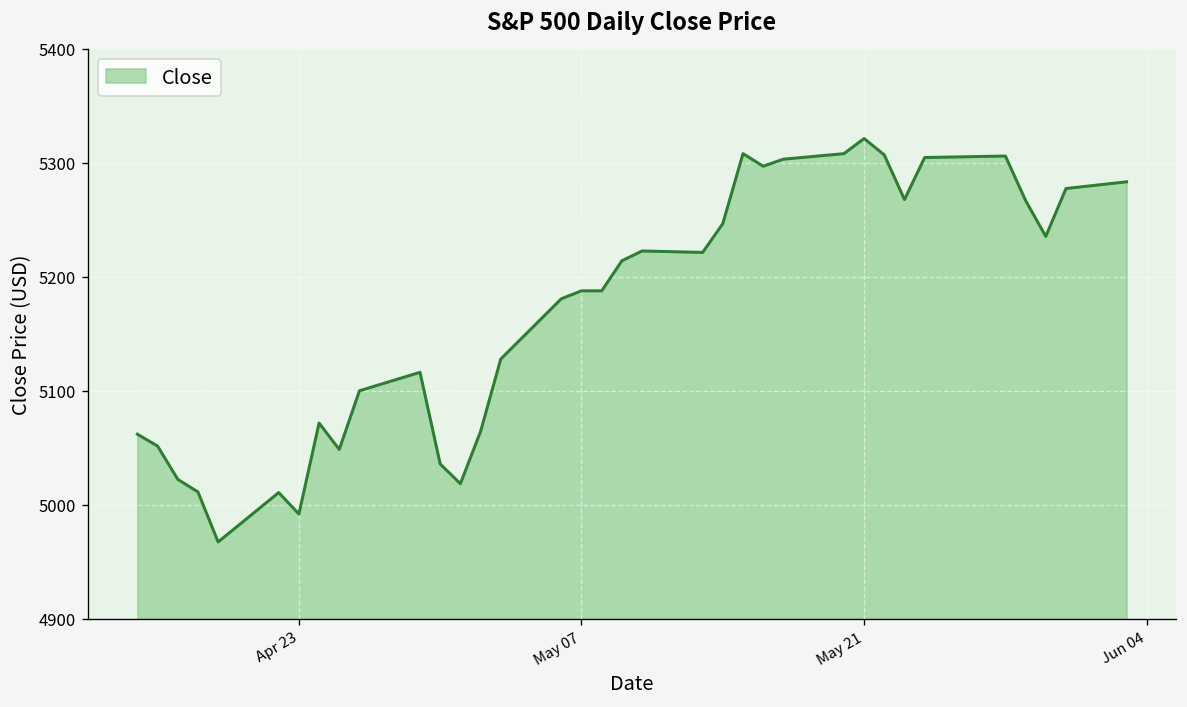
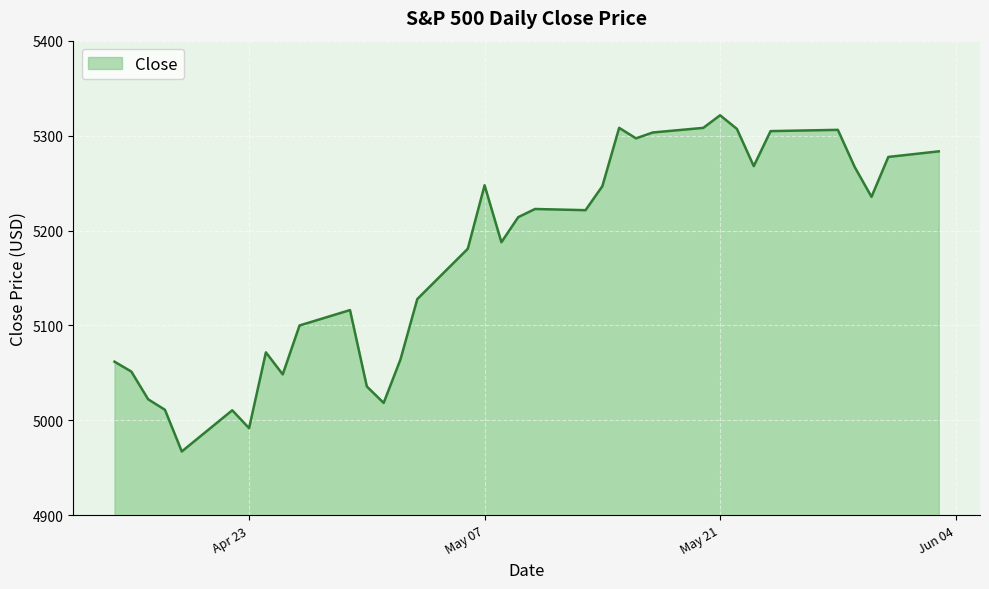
  {
    "Apr 23": 4990,
-   "May 07": 5190,
+   "May 07": 5250,
    "May 21": 5320
  }
